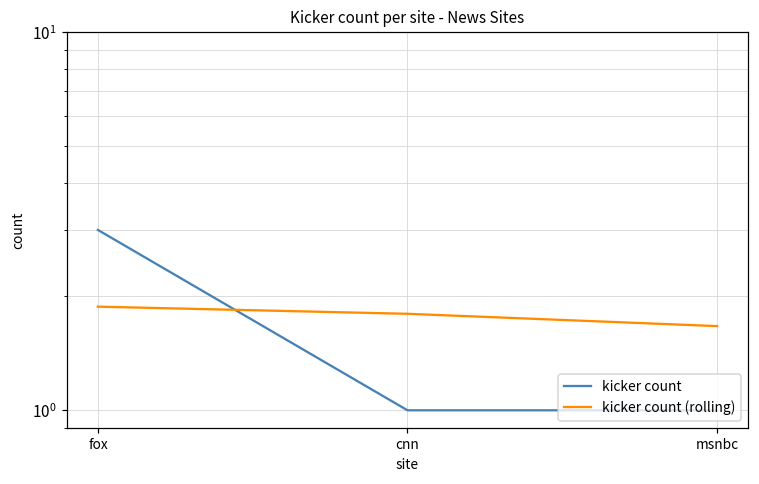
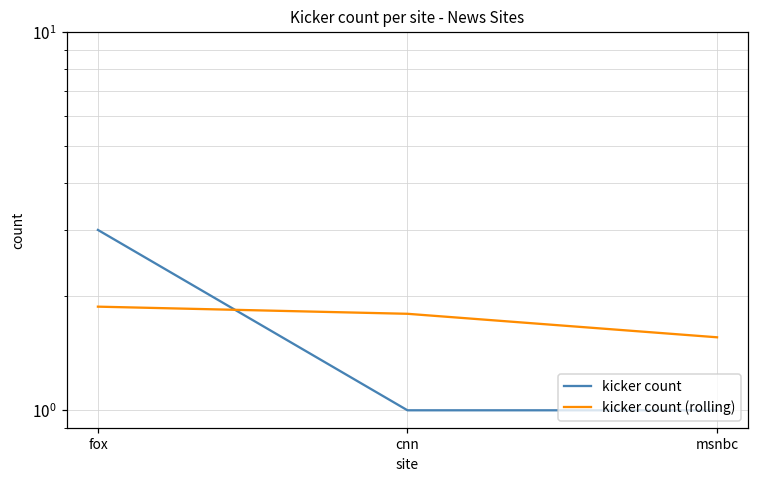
  {
    "kicker count": {
      "fox": 3.0,
      "cnn": 1.0
    },
    "kicker count (rolling)": {
      "fox": 1.9,
      "cnn": 1.8,
-     "msnbc": 1.7
+     "msnbc": 1.6
    }
  }
